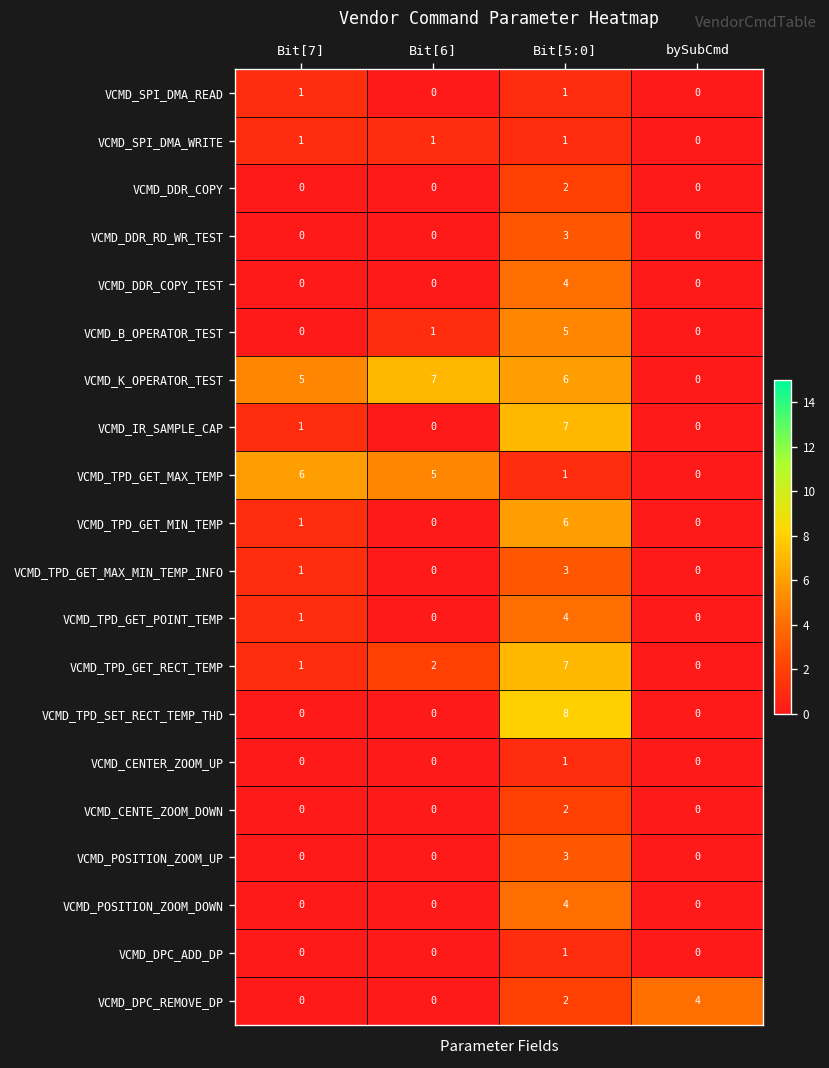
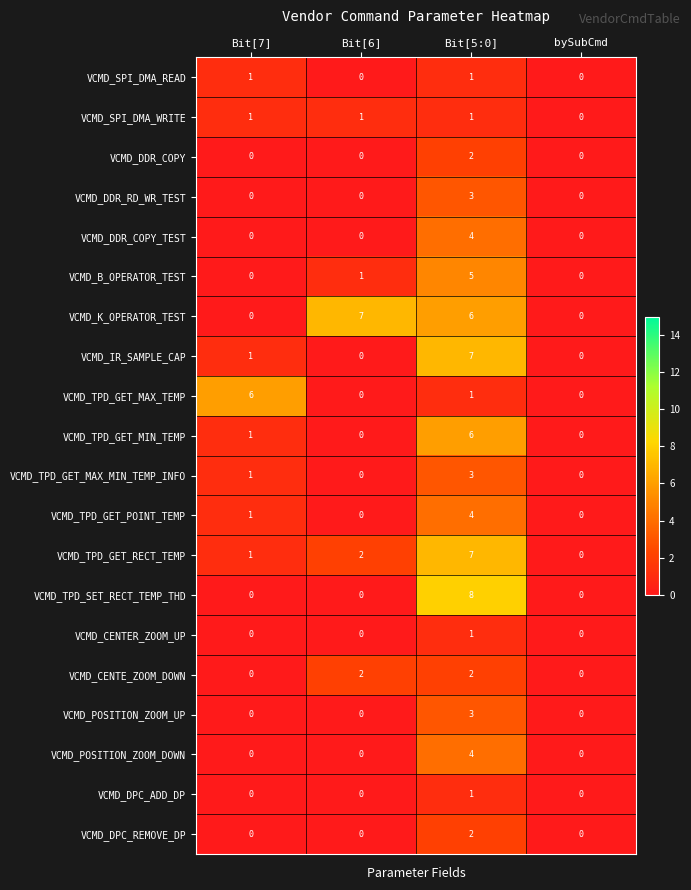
  {
    "VCMD_SPI_DMA_READ": {
      "Bit[7]": 1,
      "Bit[6]": 0,
      "Bit[5:0]": 1,
      "bySubCmd": 0
    },
    "VCMD_SPI_DMA_WRITE": {
      "Bit[7]": 1,
      "Bit[6]": 1,
      "Bit[5:0]": 1,
      "bySubCmd": 0
    },
    "VCMD_DDR_COPY": {
      "Bit[7]": 0,
      "Bit[6]": 0,
      "Bit[5:0]": 2,
      "bySubCmd": 0
    },
    "VCMD_DDR_RD_WR_TEST": {
      "Bit[7]": 0,
      "Bit[6]": 0,
      "Bit[5:0]": 3,
      "bySubCmd": 0
    },
    "VCMD_DDR_COPY_TEST": {
      "Bit[7]": 0,
      "Bit[6]": 0,
      "Bit[5:0]": 4,
      "bySubCmd": 0
    },
    "VCMD_B_OPERATOR_TEST": {
      "Bit[7]": 0,
      "Bit[6]": 1,
      "Bit[5:0]": 5,
      "bySubCmd": 0
    },
    "VCMD_K_OPERATOR_TEST": {
-     "Bit[7]": 5,
+     "Bit[7]": 0,
      "Bit[6]": 7,
      "Bit[5:0]": 6,
      "bySubCmd": 0
    },
    "VCMD_IR_SAMPLE_CAP": {
      "Bit[7]": 1,
      "Bit[6]": 0,
      "Bit[5:0]": 7,
      "bySubCmd": 0
    },
    "VCMD_TPD_GET_MAX_TEMP": {
      "Bit[7]": 6,
-     "Bit[6]": 5,
+     "Bit[6]": 0,
      "Bit[5:0]": 1,
      "bySubCmd": 0
    },
    "VCMD_TPD_GET_MIN_TEMP": {
      "Bit[7]": 1,
      "Bit[6]": 0,
      "Bit[5:0]": 6,
      "bySubCmd": 0
    },
    "VCMD_TPD_GET_MAX_MIN_TEMP_INFO": {
      "Bit[7]": 1,
      "Bit[6]": 0,
      "Bit[5:0]": 3,
      "bySubCmd": 0
    },
    "VCMD_TPD_GET_POINT_TEMP": {
      "Bit[7]": 1,
      "Bit[6]": 0,
      "Bit[5:0]": 4,
      "bySubCmd": 0
    },
    "VCMD_TPD_GET_RECT_TEMP": {
      "Bit[7]": 1,
      "Bit[6]": 2,
      "Bit[5:0]": 7,
      "bySubCmd": 0
    },
    "VCMD_TPD_SET_RECT_TEMP_THD": {
      "Bit[7]": 0,
      "Bit[6]": 0,
      "Bit[5:0]": 8,
      "bySubCmd": 0
    },
    "VCMD_CENTER_ZOOM_UP": {
      "Bit[7]": 0,
      "Bit[6]": 0,
      "Bit[5:0]": 1,
      "bySubCmd": 0
    },
    "VCMD_CENTE_ZOOM_DOWN": {
      "Bit[7]": 0,
-     "Bit[6]": 0,
+     "Bit[6]": 2,
      "Bit[5:0]": 2,
      "bySubCmd": 0
    },
    "VCMD_POSITION_ZOOM_UP": {
      "Bit[7]": 0,
      "Bit[6]": 0,
      "Bit[5:0]": 3,
      "bySubCmd": 0
    },
    "VCMD_POSITION_ZOOM_DOWN": {
      "Bit[7]": 0,
      "Bit[6]": 0,
      "Bit[5:0]": 4,
      "bySubCmd": 0
    },
    "VCMD_DPC_ADD_DP": {
      "Bit[7]": 0,
      "Bit[6]": 0,
      "Bit[5:0]": 1,
      "bySubCmd": 0
    },
    "VCMD_DPC_REMOVE_DP": {
      "Bit[7]": 0,
      "Bit[6]": 0,
      "Bit[5:0]": 2,
-     "bySubCmd": 4
+     "bySubCmd": 0
    }
  }
